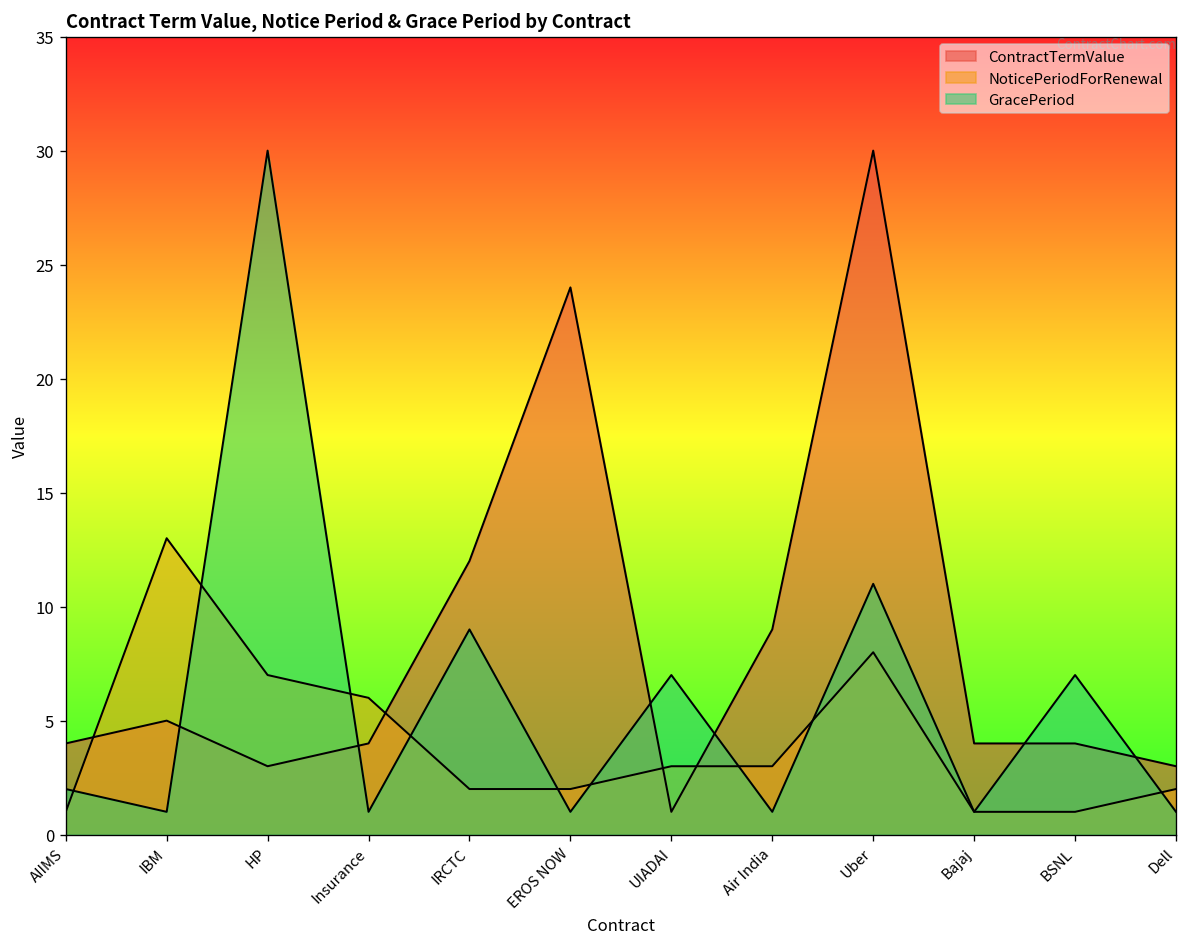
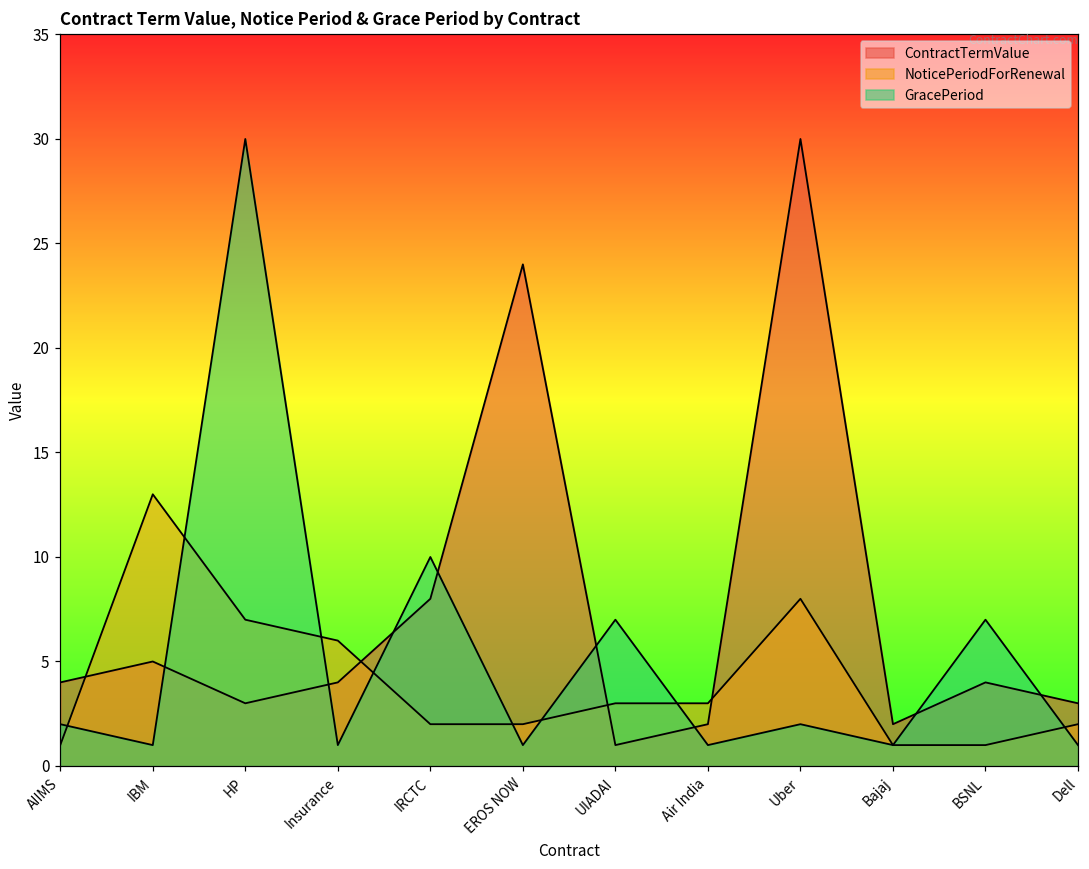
  {
    "ContractTermValue": {
      "AIIMS": 4,
      "IBM": 5,
      "HP": 3,
      "Insurance": 4,
-     "IRCTC": 12,
+     "IRCTC": 8,
      "EROS NOW": 24,
      "UIADAI": 1,
-     "Air India": 9,
+     "Air India": 2,
      "Uber": 30,
-     "Bajaj": 4,
+     "Bajaj": 2,
      "BSNL": 4,
      "Dell": 3
    },
    "NoticePeriodForRenewal": {
      "AIIMS": 1,
      "IBM": 13,
      "HP": 7,
      "Insurance": 6,
      "IRCTC": 2,
      "EROS NOW": 2,
      "UIADAI": 3,
      "Air India": 3,
      "Uber": 8,
      "BSNL": 1,
      "Dell": 2
    },
    "GracePeriod": {
      "AIIMS": 2,
      "IBM": 1,
      "HP": 30,
      "Insurance": 1,
-     "IRCTC": 9,
+     "IRCTC": 10,
      "EROS NOW": 1,
      "UIADAI": 7,
      "Air India": 1,
-     "Uber": 11,
+     "Uber": 2,
      "BSNL": 7,
      "Dell": 1
    }
  }
